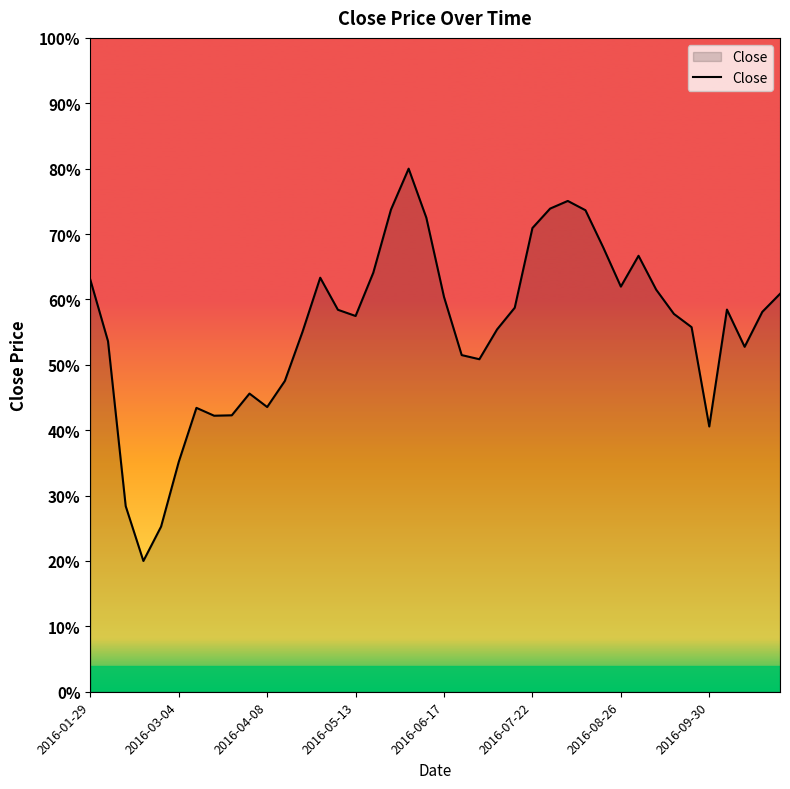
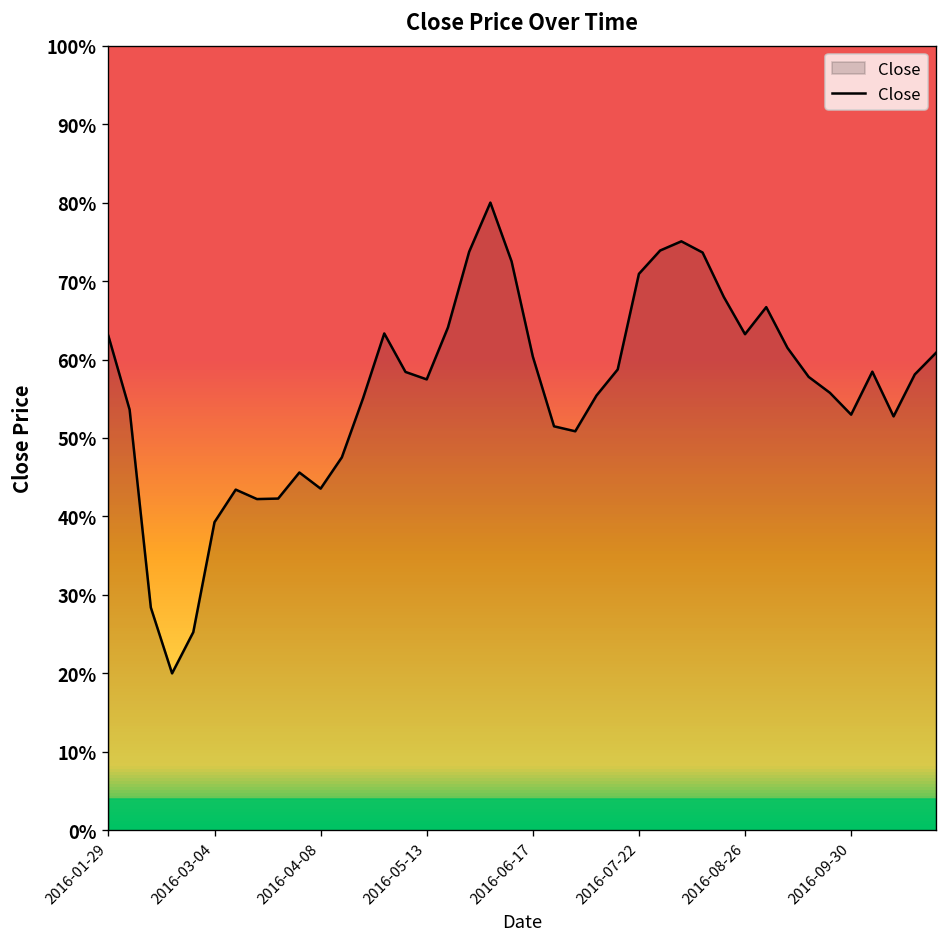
  {
    "2016-01-29": "63%",
-   "2016-03-04": "35%",
+   "2016-03-04": "39%",
    "2016-04-08": "44%",
    "2016-05-13": "57%",
    "2016-06-17": "60%",
    "2016-07-22": "71%",
-   "2016-08-26": "62%",
-   "2016-09-30": "41%"
+   "2016-08-26": "63%",
+   "2016-09-30": "53%"
  }
